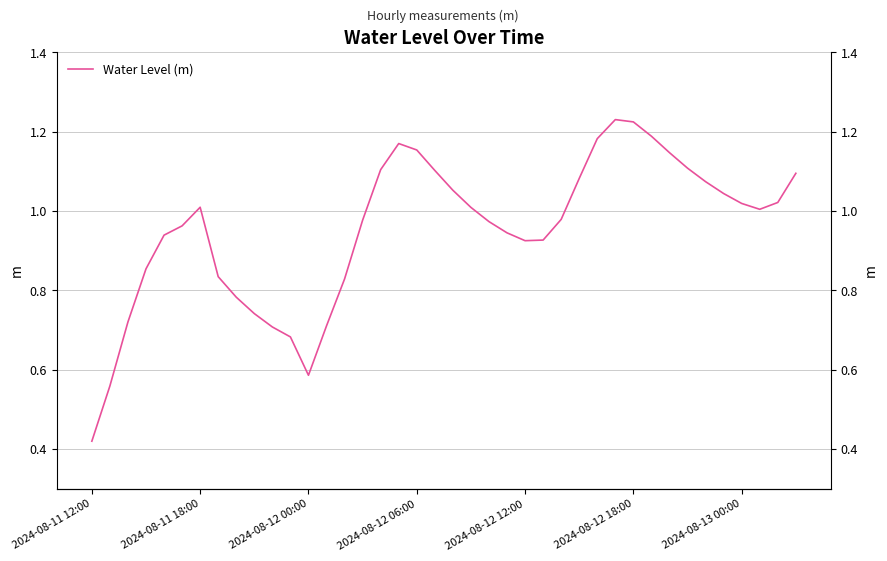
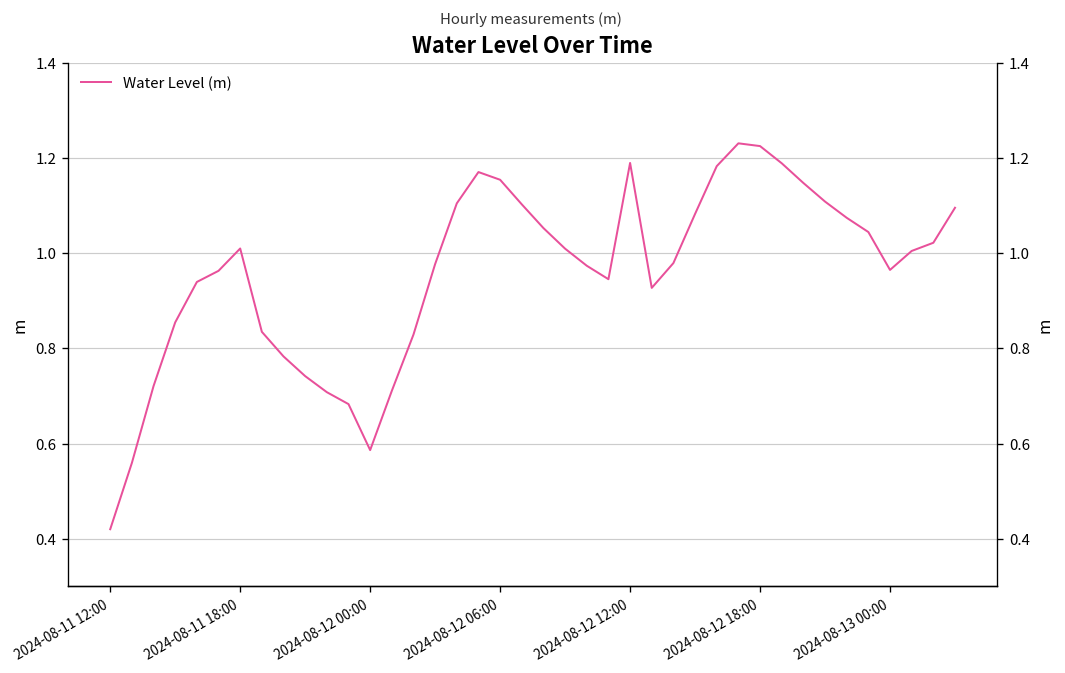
  {
    "2024-08-11 12:00": 0.42,
    "2024-08-11 18:00": 1.01,
    "2024-08-12 00:00": 0.59,
    "2024-08-12 06:00": 1.15,
-   "2024-08-12 12:00": 0.93,
+   "2024-08-12 12:00": 1.19,
    "2024-08-12 18:00": 1.22,
-   "2024-08-13 00:00": 1.02
+   "2024-08-13 00:00": 0.96
  }
